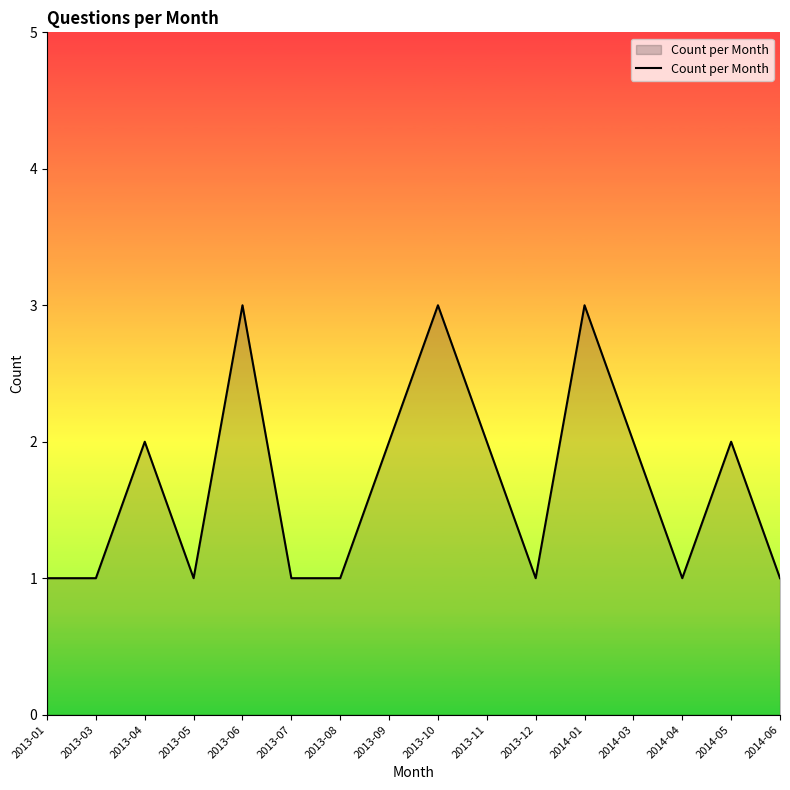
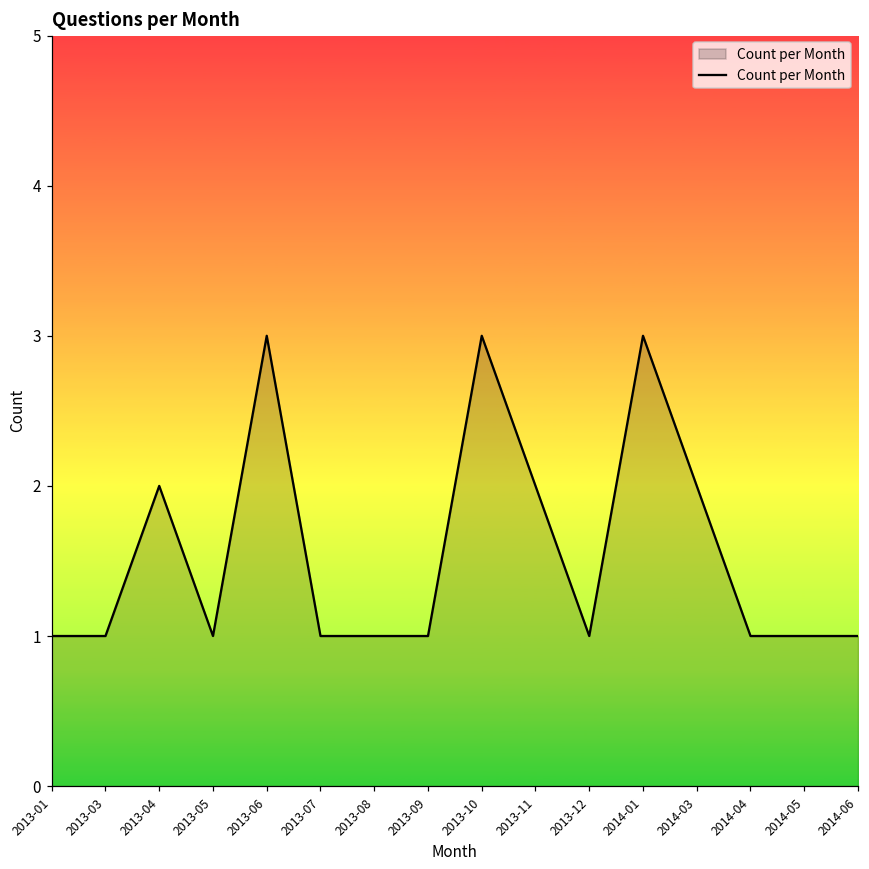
  {
    "2013-01": 1,
    "2013-03": 1,
    "2013-04": 2,
    "2013-05": 1,
    "2013-06": 3,
    "2013-07": 1,
    "2013-08": 1,
-   "2013-09": 2,
+   "2013-09": 1,
    "2013-10": 3,
    "2013-11": 2,
    "2013-12": 1,
    "2014-01": 3,
    "2014-03": 2,
    "2014-04": 1,
-   "2014-05": 2,
+   "2014-05": 1,
    "2014-06": 1
  }
